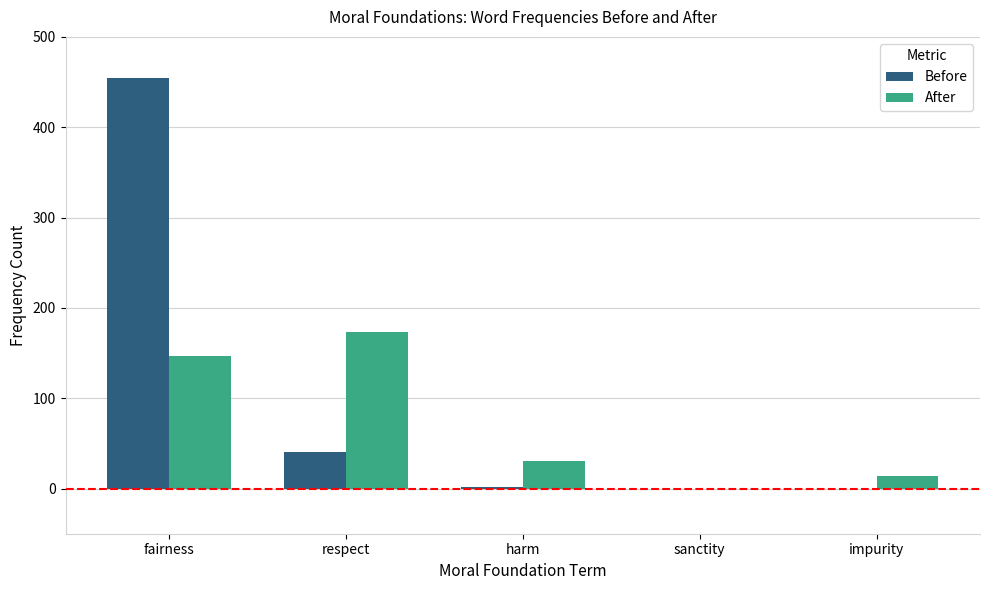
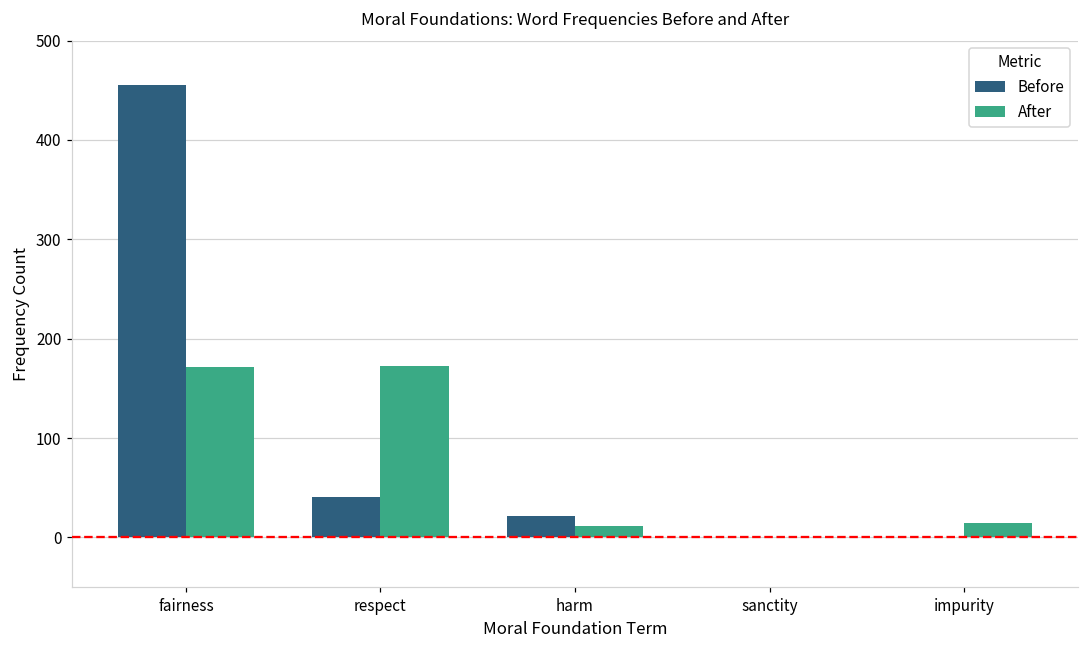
  {
    "Before": {
      "fairness": 460,
      "respect": 40,
-     "harm": 0,
+     "harm": 20,
      "sanctity": 0,
      "impurity": 0
    },
    "After": {
-     "fairness": 150,
+     "fairness": 170,
      "respect": 170,
-     "harm": 30,
+     "harm": 10,
      "sanctity": 0,
      "impurity": 10
    }
  }
